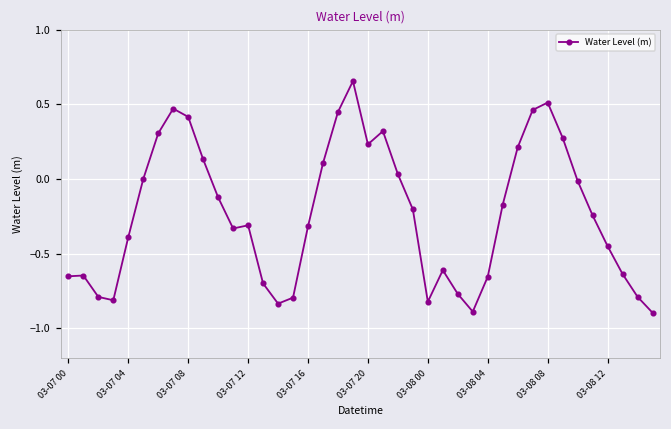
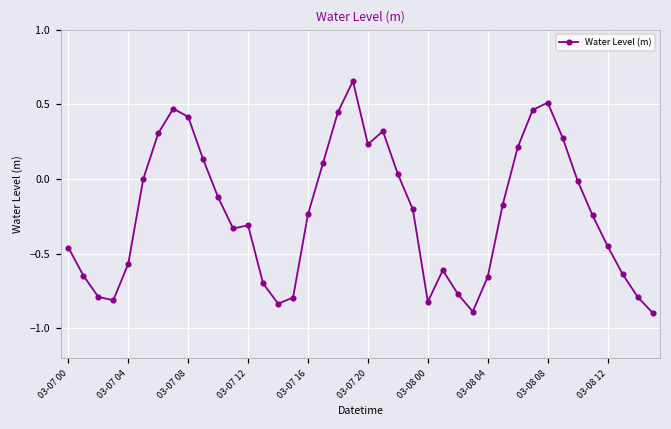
  {
-   "03-07 00": -0.65,
-   "03-07 04": -0.39,
+   "03-07 00": -0.46,
+   "03-07 04": -0.57,
    "03-07 08": 0.42,
    "03-07 12": -0.31,
-   "03-07 16": -0.32,
+   "03-07 16": -0.24,
    "03-07 20": 0.23,
    "03-08 00": -0.82,
    "03-08 04": -0.66,
    "03-08 08": 0.51,
    "03-08 12": -0.45
  }
